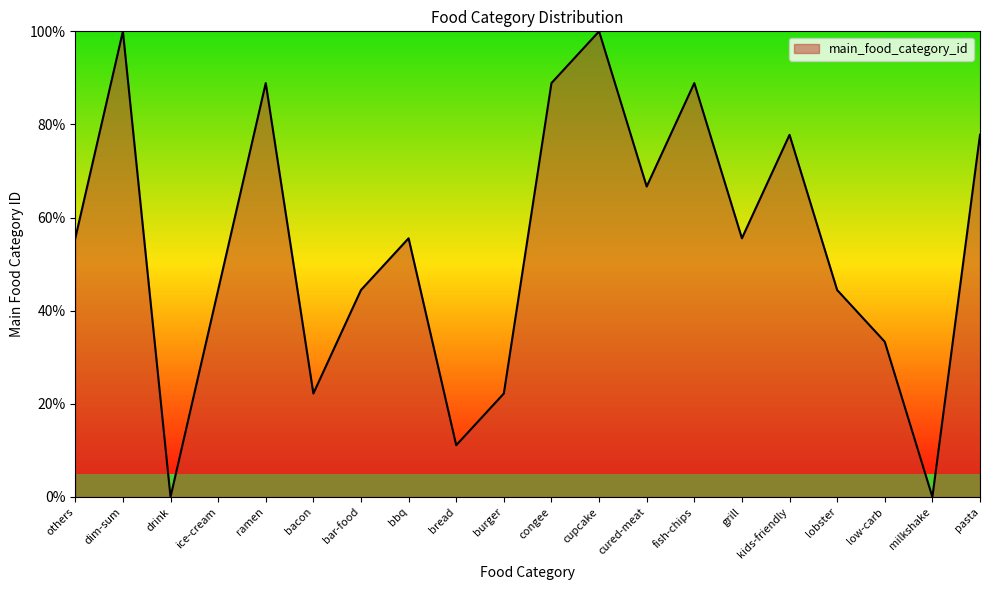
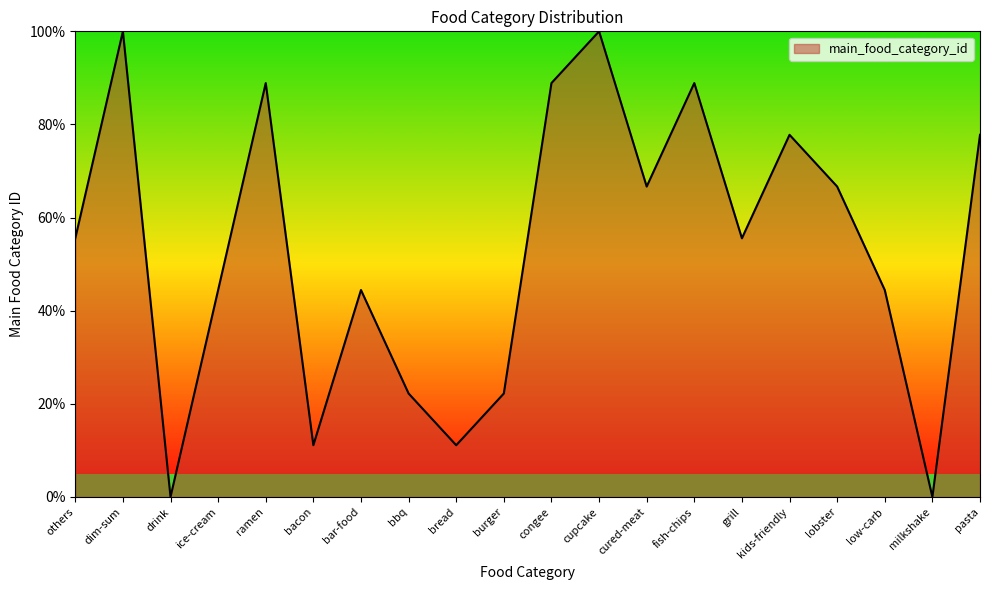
  {
    "others": "56%",
    "dim-sum": "100%",
    "drink": "0%",
    "ice-cream": "44%",
    "ramen": "89%",
-   "bacon": "22%",
+   "bacon": "11%",
    "bar-food": "44%",
-   "bbq": "56%",
+   "bbq": "22%",
    "bread": "11%",
    "burger": "22%",
    "congee": "89%",
    "cupcake": "100%",
    "cured-meat": "67%",
    "fish-chips": "89%",
    "grill": "56%",
    "kids-friendly": "78%",
-   "lobster": "44%",
-   "low-carb": "33%",
+   "lobster": "67%",
+   "low-carb": "44%",
    "milkshake": "0%",
    "pasta": "78%"
  }
